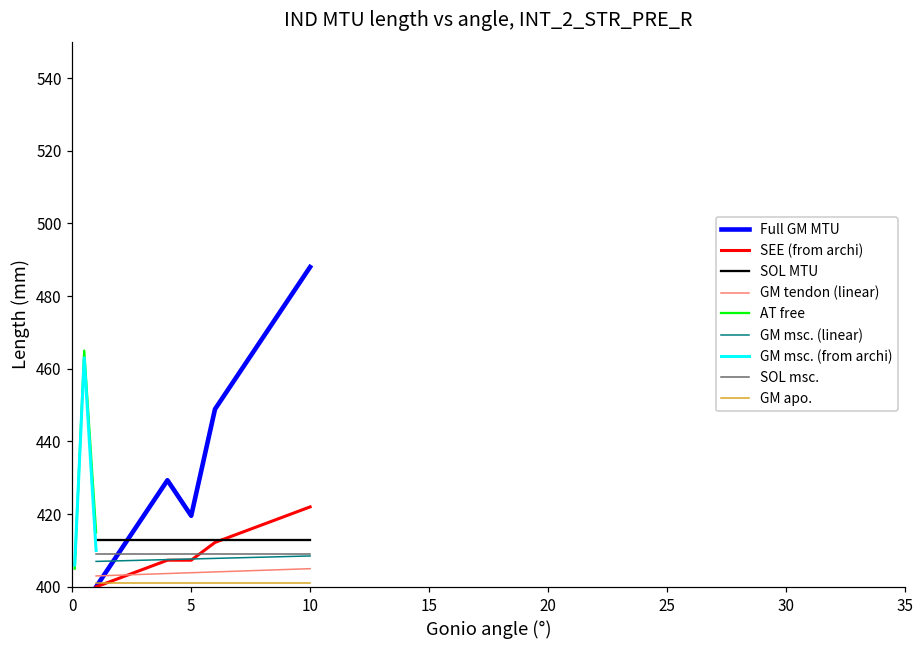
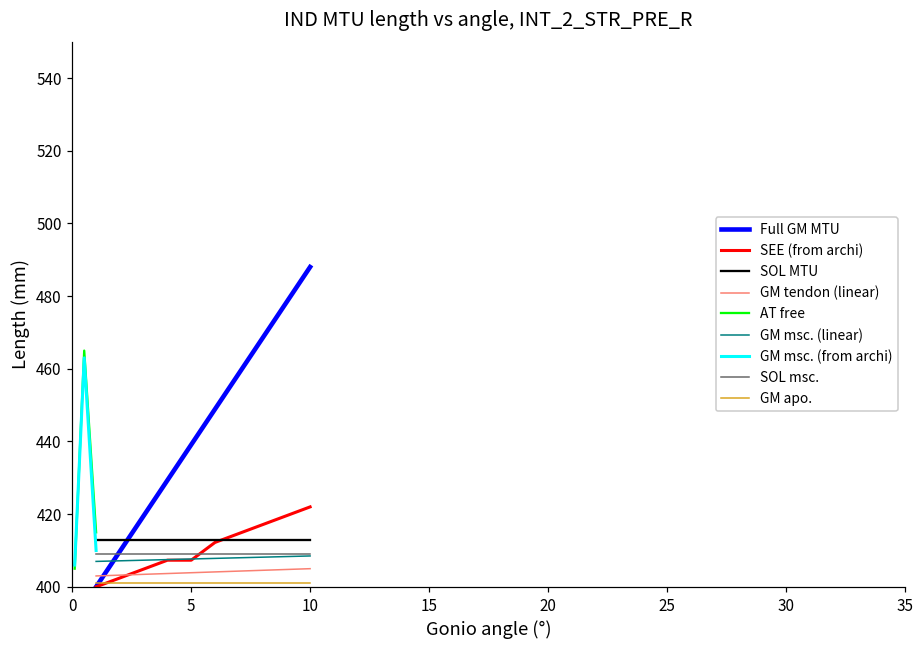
  {
    "Full GM MTU": {
-     "5": 420,
+     "5": 439,
      "10": 488
    },
    "SEE (from archi)": {
      "10": 422
    },
    "SOL MTU": {
      "5": 413,
      "10": 413
    },
    "GM tendon (linear)": {
      "5": 404,
      "10": 405
    },
    "SOL msc.": {
      "5": 409
    },
    "GM apo.": {
      "5": 401,
      "10": 401
    }
  }
